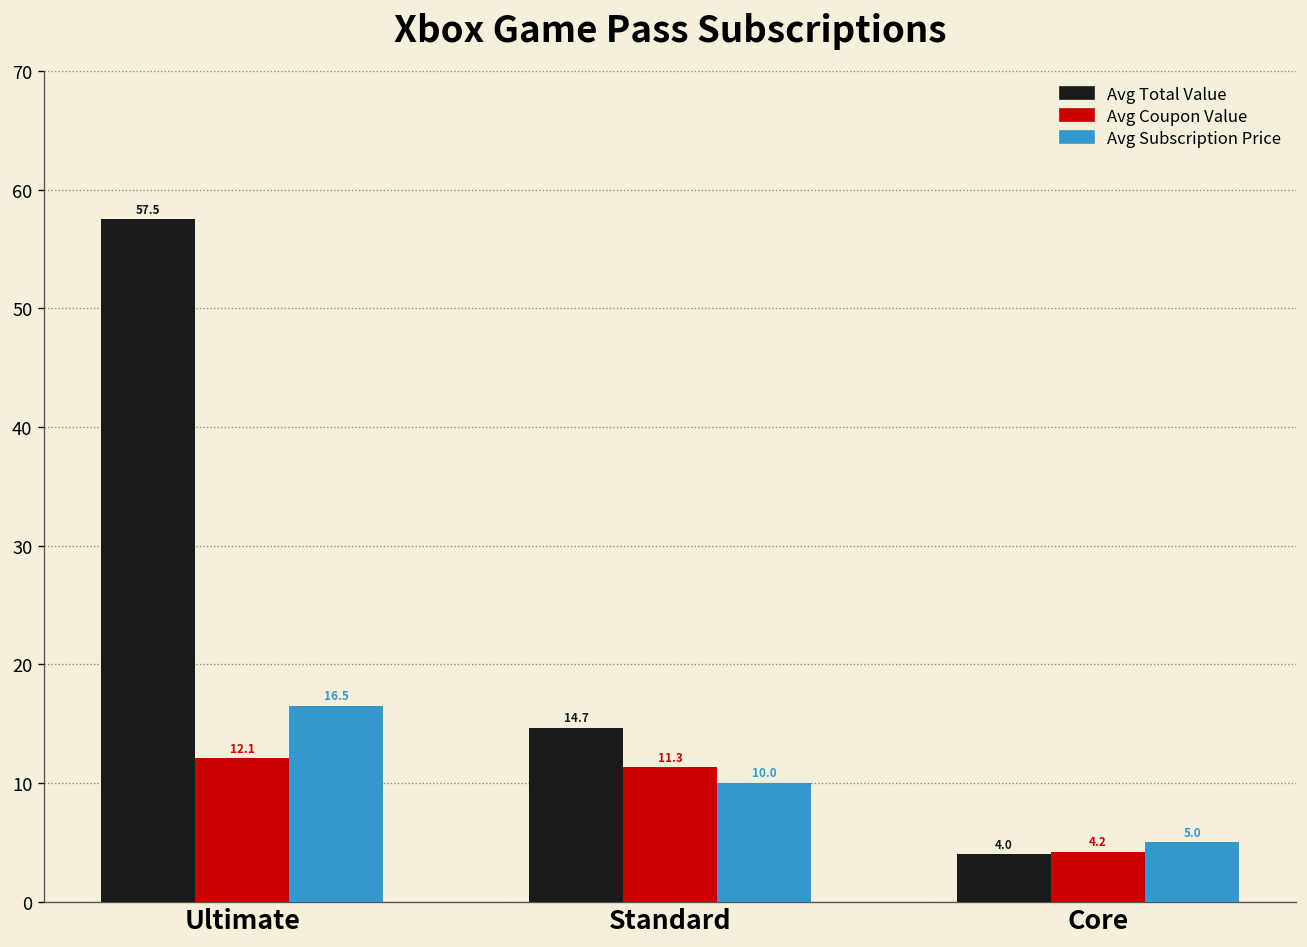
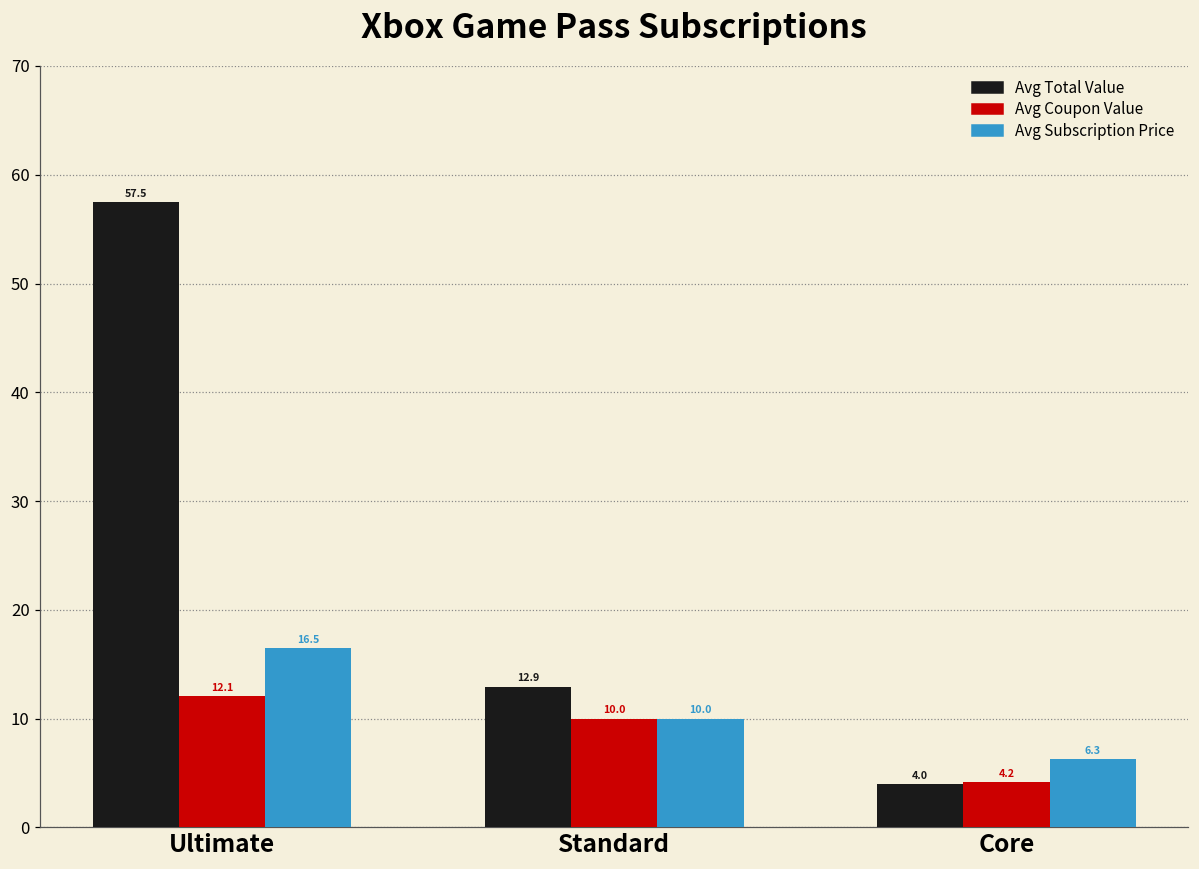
  {
    "Avg Total Value": {
      "Ultimate": 57.5,
-     "Standard": 14.7,
+     "Standard": 12.9,
      "Core": 4.0
    },
    "Avg Coupon Value": {
      "Ultimate": 12.1,
-     "Standard": 11.3,
+     "Standard": 10.0,
      "Core": 4.2
    },
    "Avg Subscription Price": {
      "Ultimate": 16.5,
      "Standard": 10.0,
-     "Core": 5.0
+     "Core": 6.3
    }
  }
